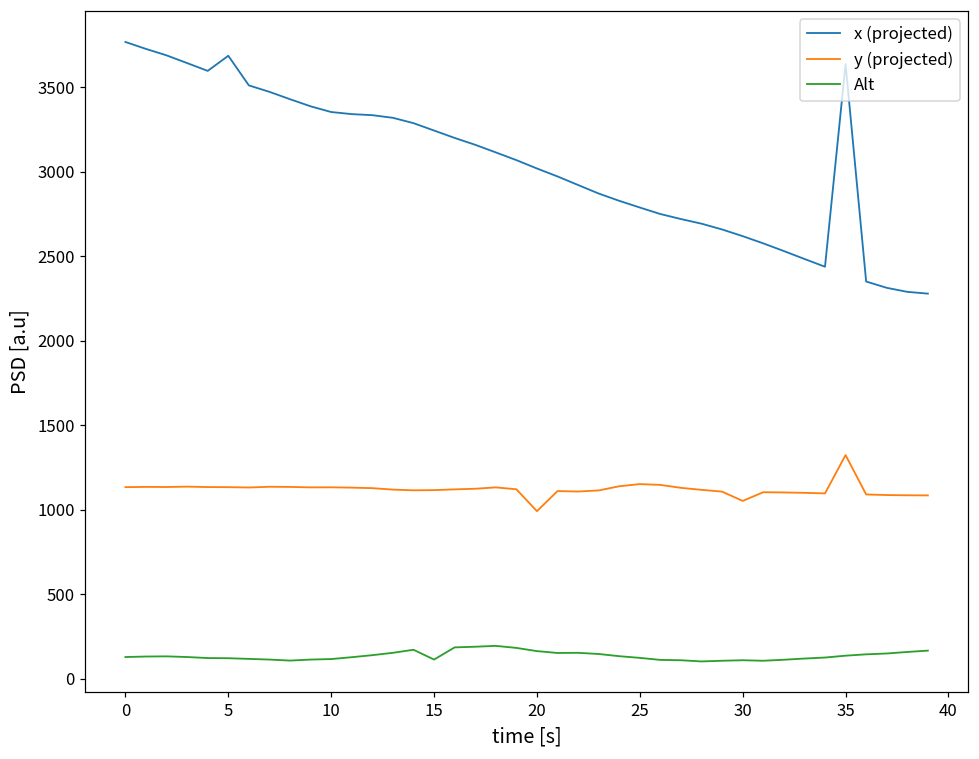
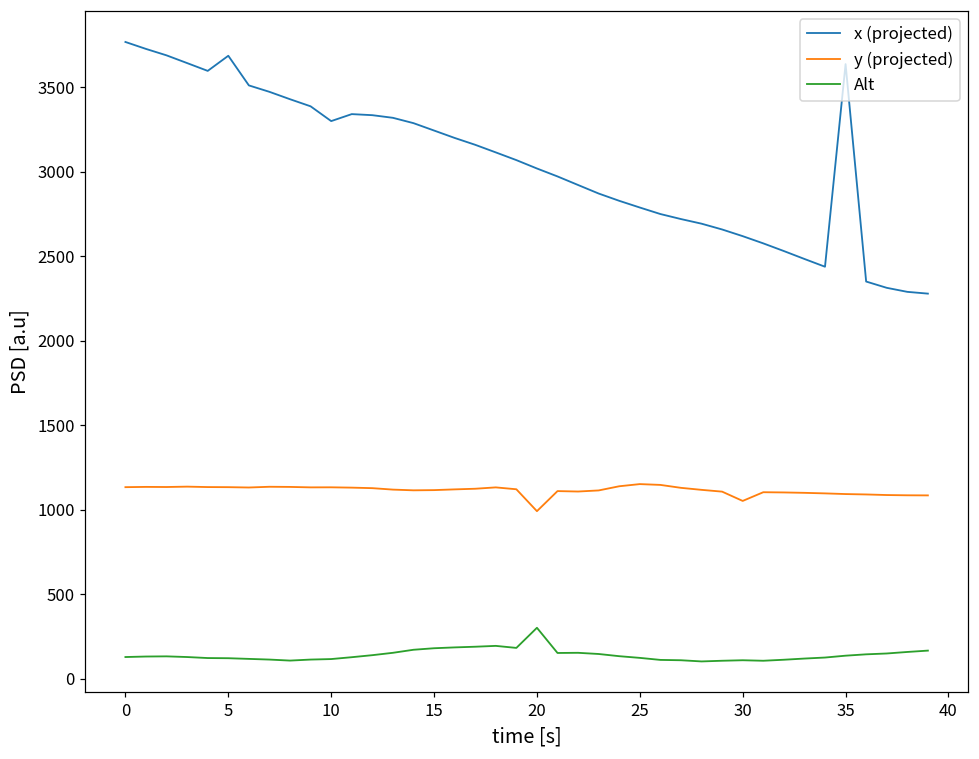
  {
    "x (projected)": {
      "0": 3770,
      "5": 3690,
-     "10": 3350,
+     "10": 3300,
      "15": 3240,
      "20": 3020,
      "25": 2790,
      "30": 2620
    },
    "y (projected)": {
      "0": 1130,
      "5": 1130,
      "10": 1130,
      "15": 1120,
      "20": 990,
      "25": 1150,
      "30": 1050,
-     "35": 1320
+     "35": 1090
    },
    "Alt": {
      "0": 130,
      "5": 120,
      "10": 120,
-     "15": 110,
-     "20": 160,
+     "15": 180,
+     "20": 300,
      "25": 120,
      "30": 110,
      "35": 140
    }
  }
